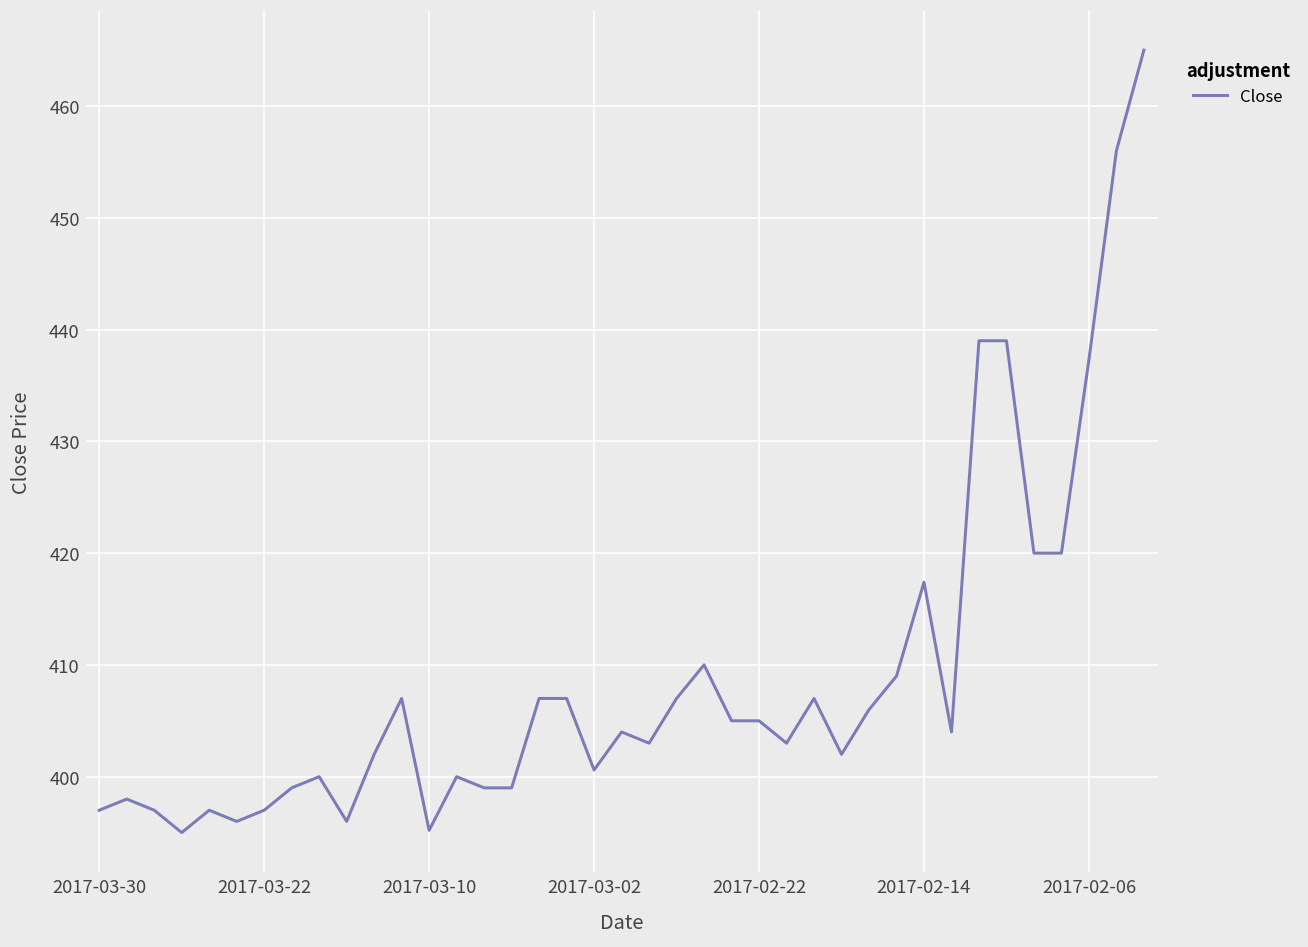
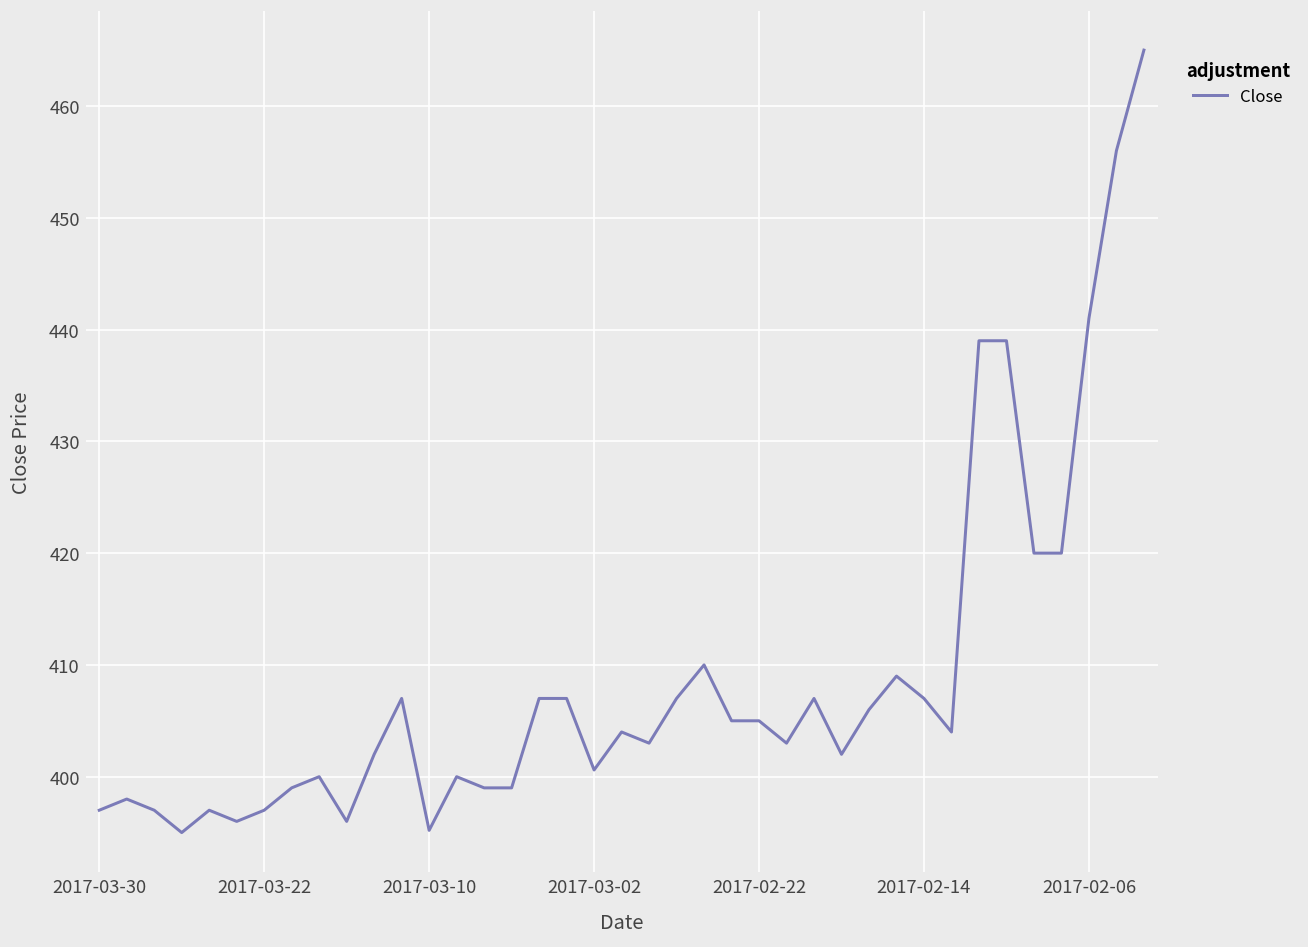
  {
    "2017-03-30": 397,
    "2017-03-22": 397,
    "2017-03-10": 395,
    "2017-03-02": 401,
    "2017-02-22": 405,
-   "2017-02-14": 417,
-   "2017-02-06": 437
+   "2017-02-14": 407,
+   "2017-02-06": 441
  }
